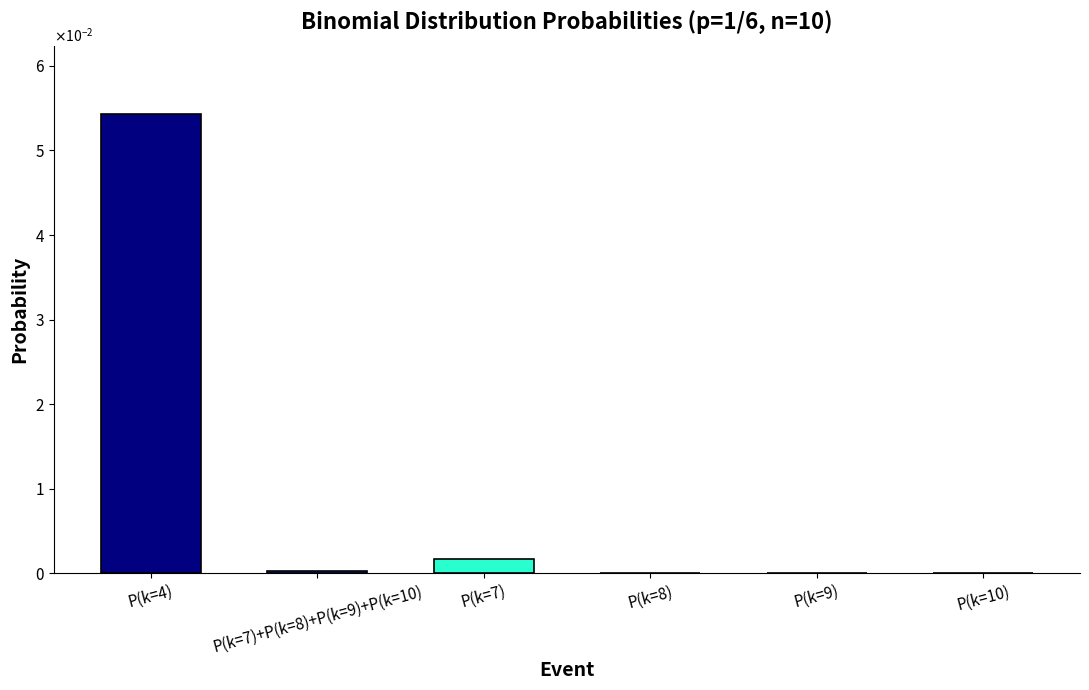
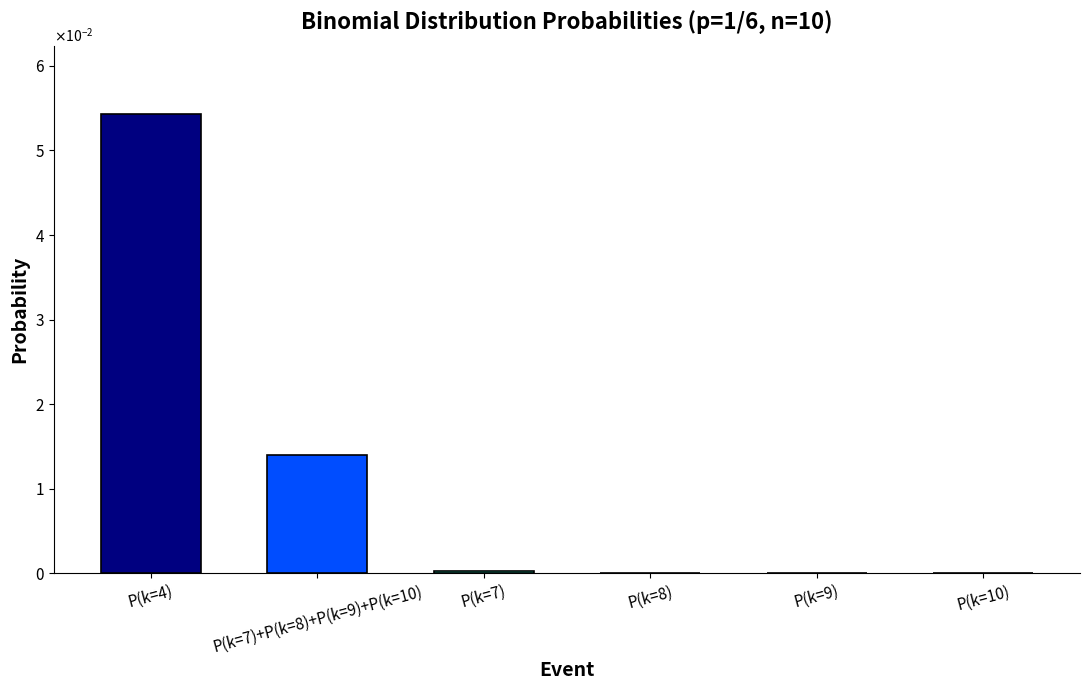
  {
    "P(k=4)": 0.054,
-   "P(k=7)+P(k=8)+P(k=9)+P(k=10)": 0.000,
-   "P(k=7)": 0.002
+   "P(k=7)+P(k=8)+P(k=9)+P(k=10)": 0.014,
+   "P(k=7)": 0.000
  }
